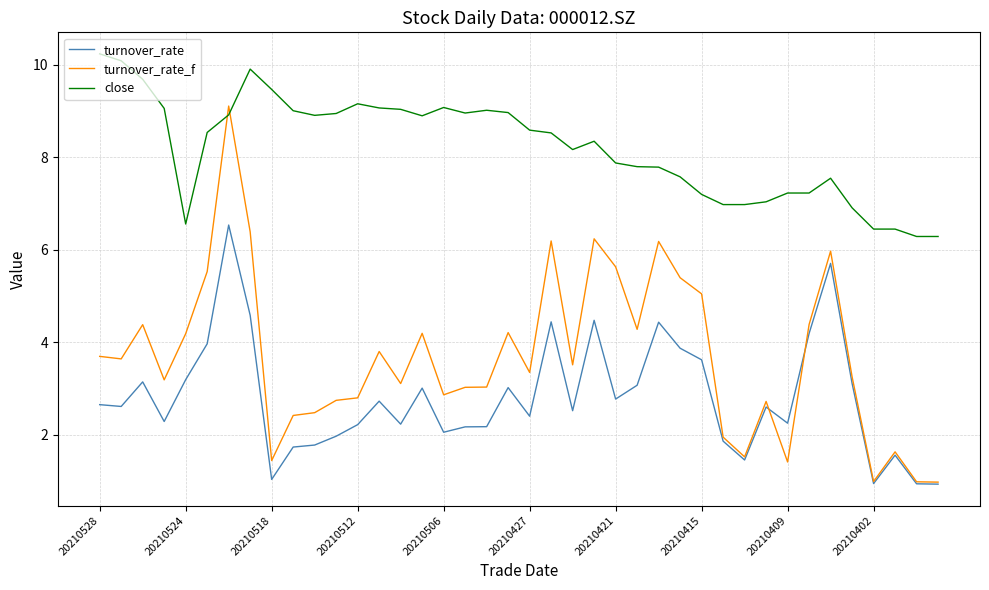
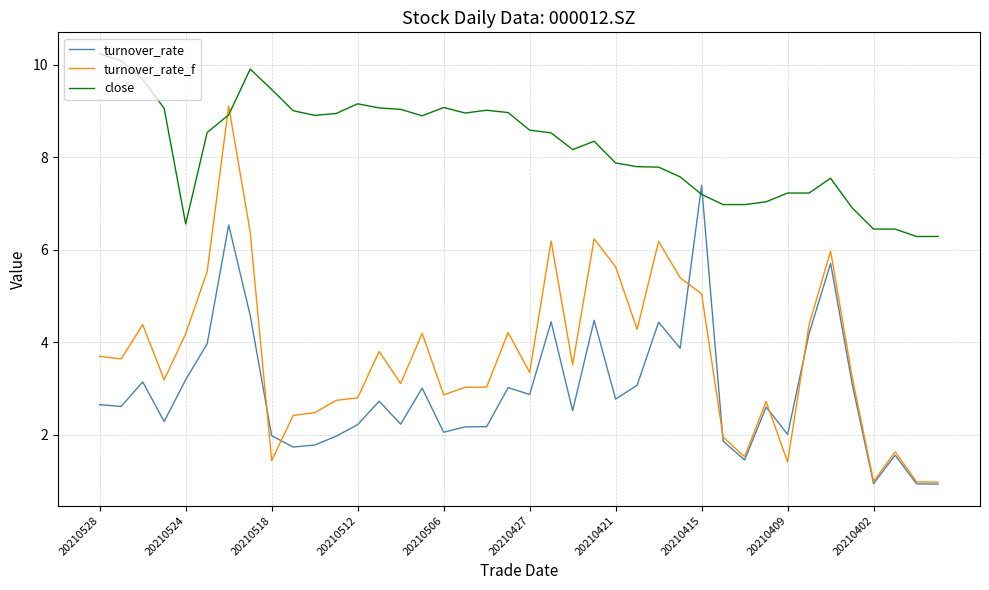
  {
    "turnover_rate": {
      "20210528": 2.7,
      "20210524": 3.2,
-     "20210518": 1.0,
+     "20210518": 2.0,
      "20210512": 2.2,
      "20210506": 2.1,
-     "20210427": 2.4,
+     "20210427": 2.9,
      "20210421": 2.8,
-     "20210415": 3.6,
-     "20210409": 2.3
+     "20210415": 7.4,
+     "20210409": 2.0
    },
    "turnover_rate_f": {
      "20210528": 3.7,
      "20210524": 4.2,
      "20210518": 1.4,
      "20210512": 2.8,
      "20210506": 2.9,
      "20210427": 3.3,
      "20210421": 5.6,
      "20210415": 5.0,
      "20210409": 1.4
    },
    "close": {
      "20210524": 6.6,
      "20210518": 9.5,
      "20210512": 9.2,
      "20210506": 9.1,
      "20210427": 8.6,
      "20210421": 7.9,
      "20210415": 7.2,
      "20210409": 7.2,
      "20210402": 6.5
    }
  }
